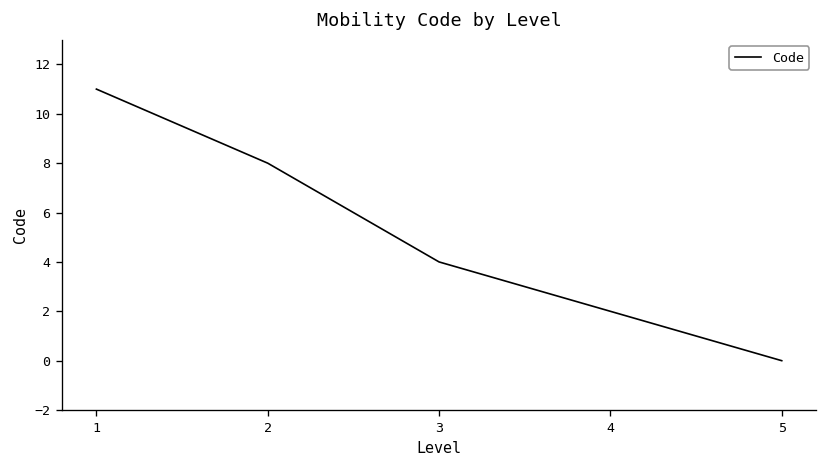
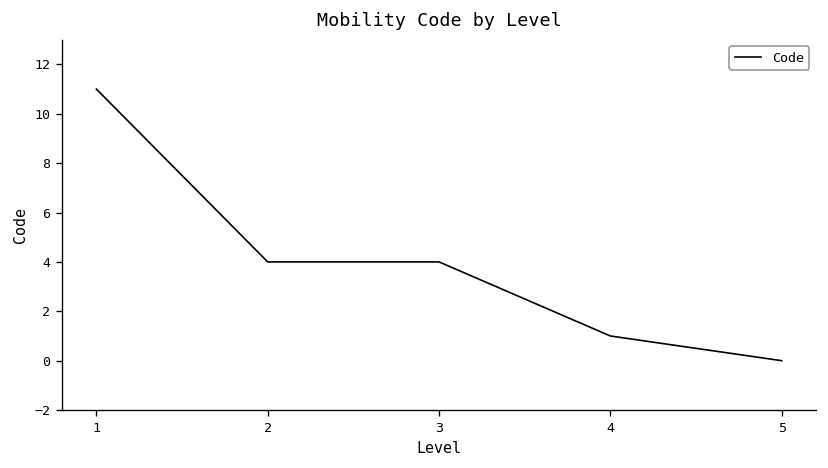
  {
    "1": 11,
-   "2": 8,
+   "2": 4,
    "3": 4,
-   "4": 2,
+   "4": 1,
    "5": 0
  }
